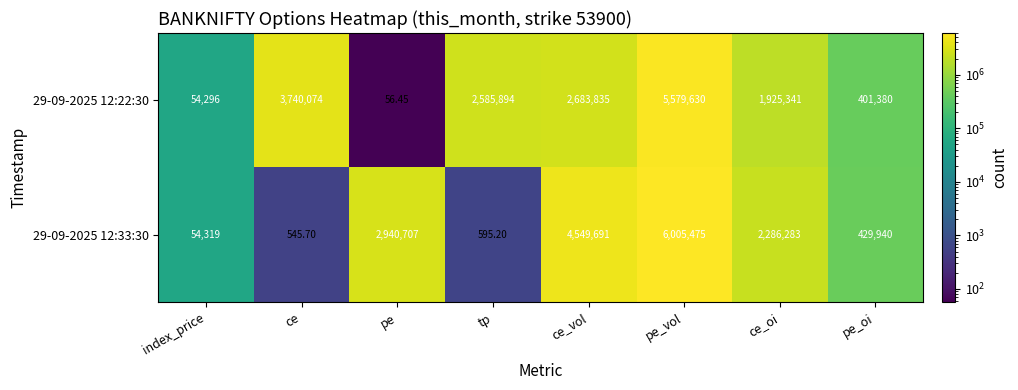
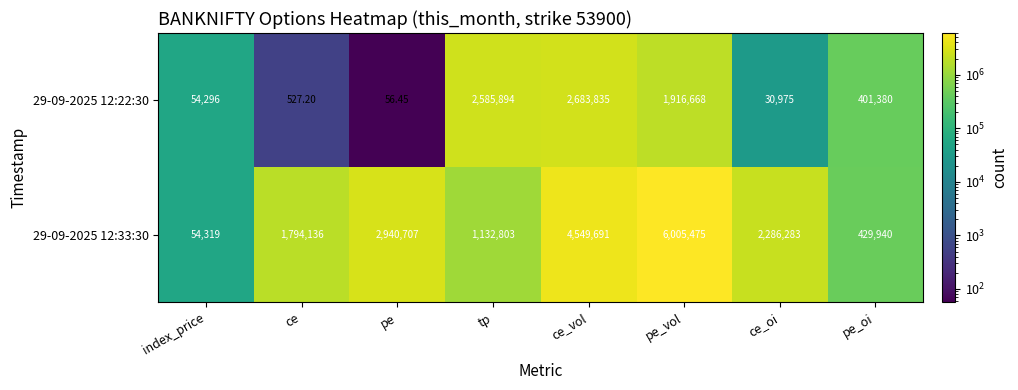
  {
    "29-09-2025 12:22:30": {
      "index_price": "54,296",
-     "ce": "3,740,074",
+     "ce": "527.20",
      "pe": "56.45",
      "tp": "2,585,894",
      "ce_vol": "2,683,835",
-     "pe_vol": "5,579,630",
-     "ce_oi": "1,925,341",
+     "pe_vol": "1,916,668",
+     "ce_oi": "30,975",
      "pe_oi": "401,380"
    },
    "29-09-2025 12:33:30": {
      "index_price": "54,319",
-     "ce": "545.70",
+     "ce": "1,794,136",
      "pe": "2,940,707",
-     "tp": "595.20",
+     "tp": "1,132,803",
      "ce_vol": "4,549,691",
      "pe_vol": "6,005,475",
      "ce_oi": "2,286,283",
      "pe_oi": "429,940"
    }
  }
